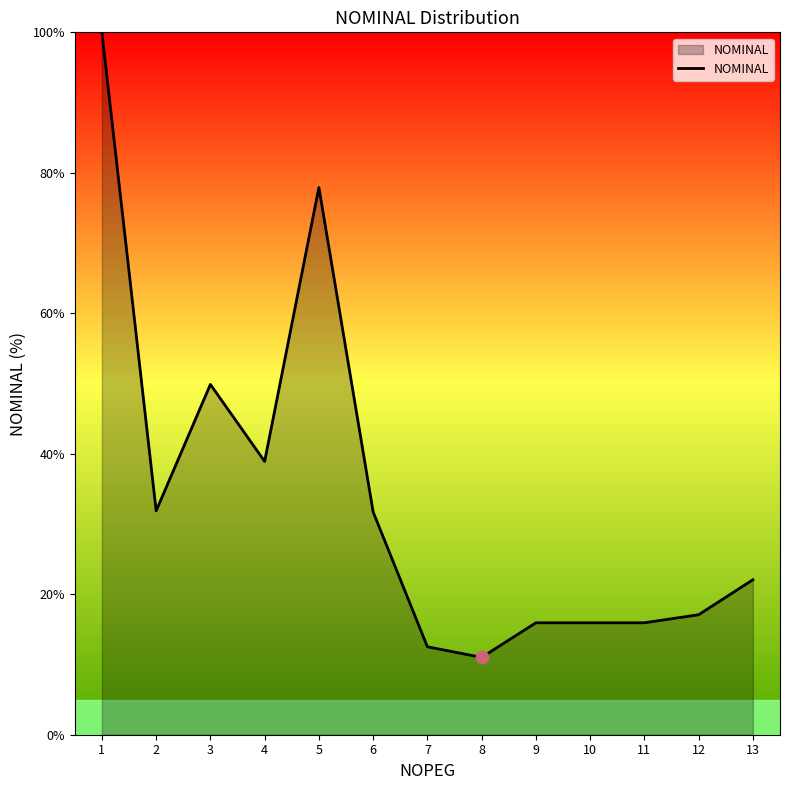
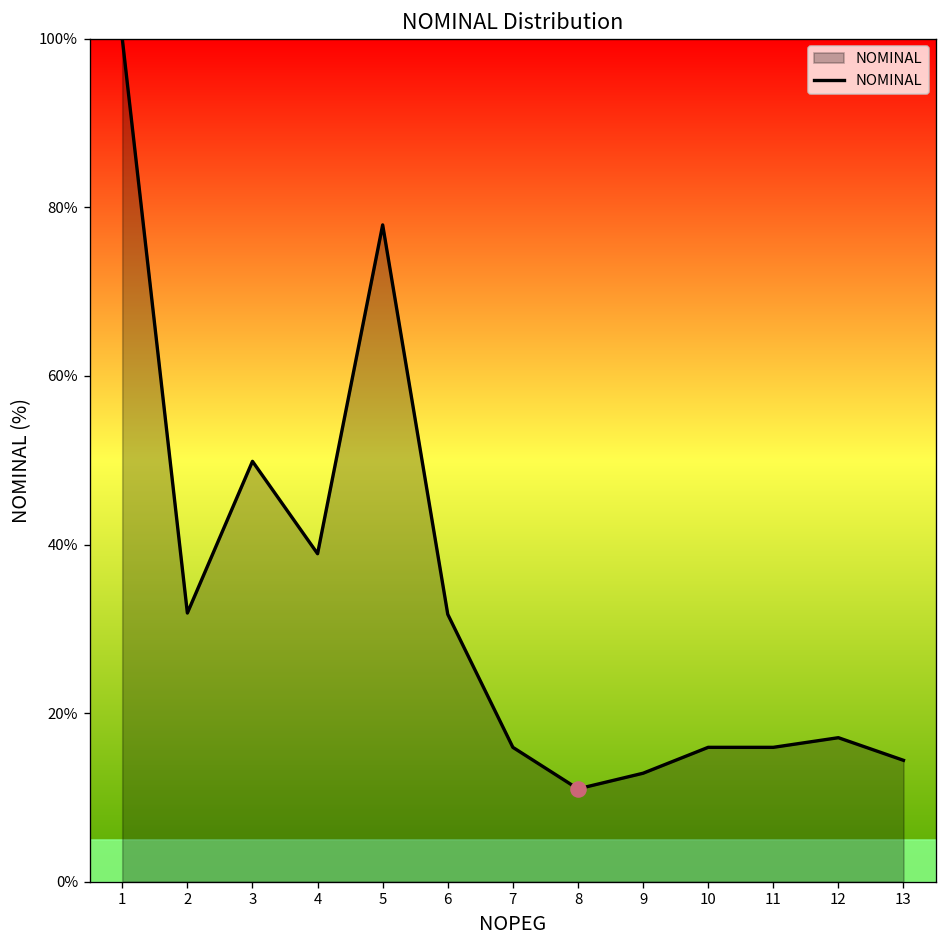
  {
    "NOMINAL": {
      "1": "100%",
      "2": "32%",
      "3": "50%",
      "4": "39%",
      "5": "78%",
      "6": "32%",
-     "7": "13%",
-     "9": "16%",
+     "7": "16%",
+     "9": "13%",
      "10": "16%",
      "11": "16%",
      "12": "17%",
-     "13": "22%"
+     "13": "14%"
    }
  }
